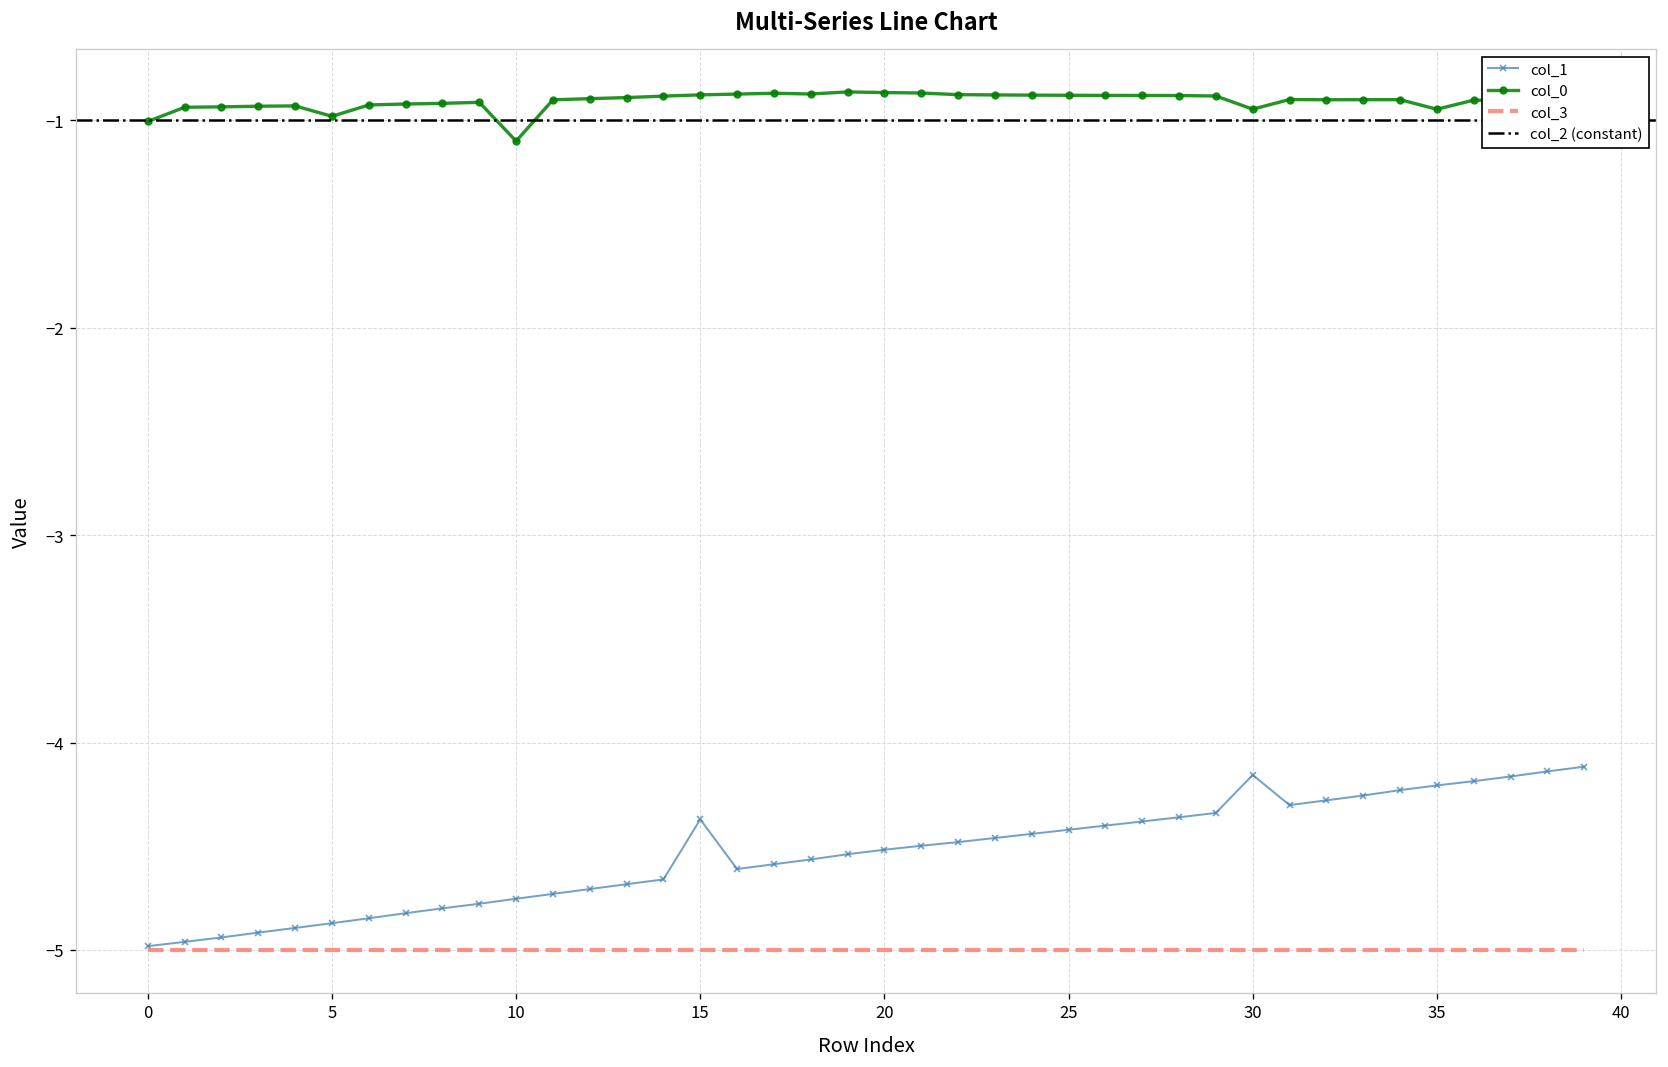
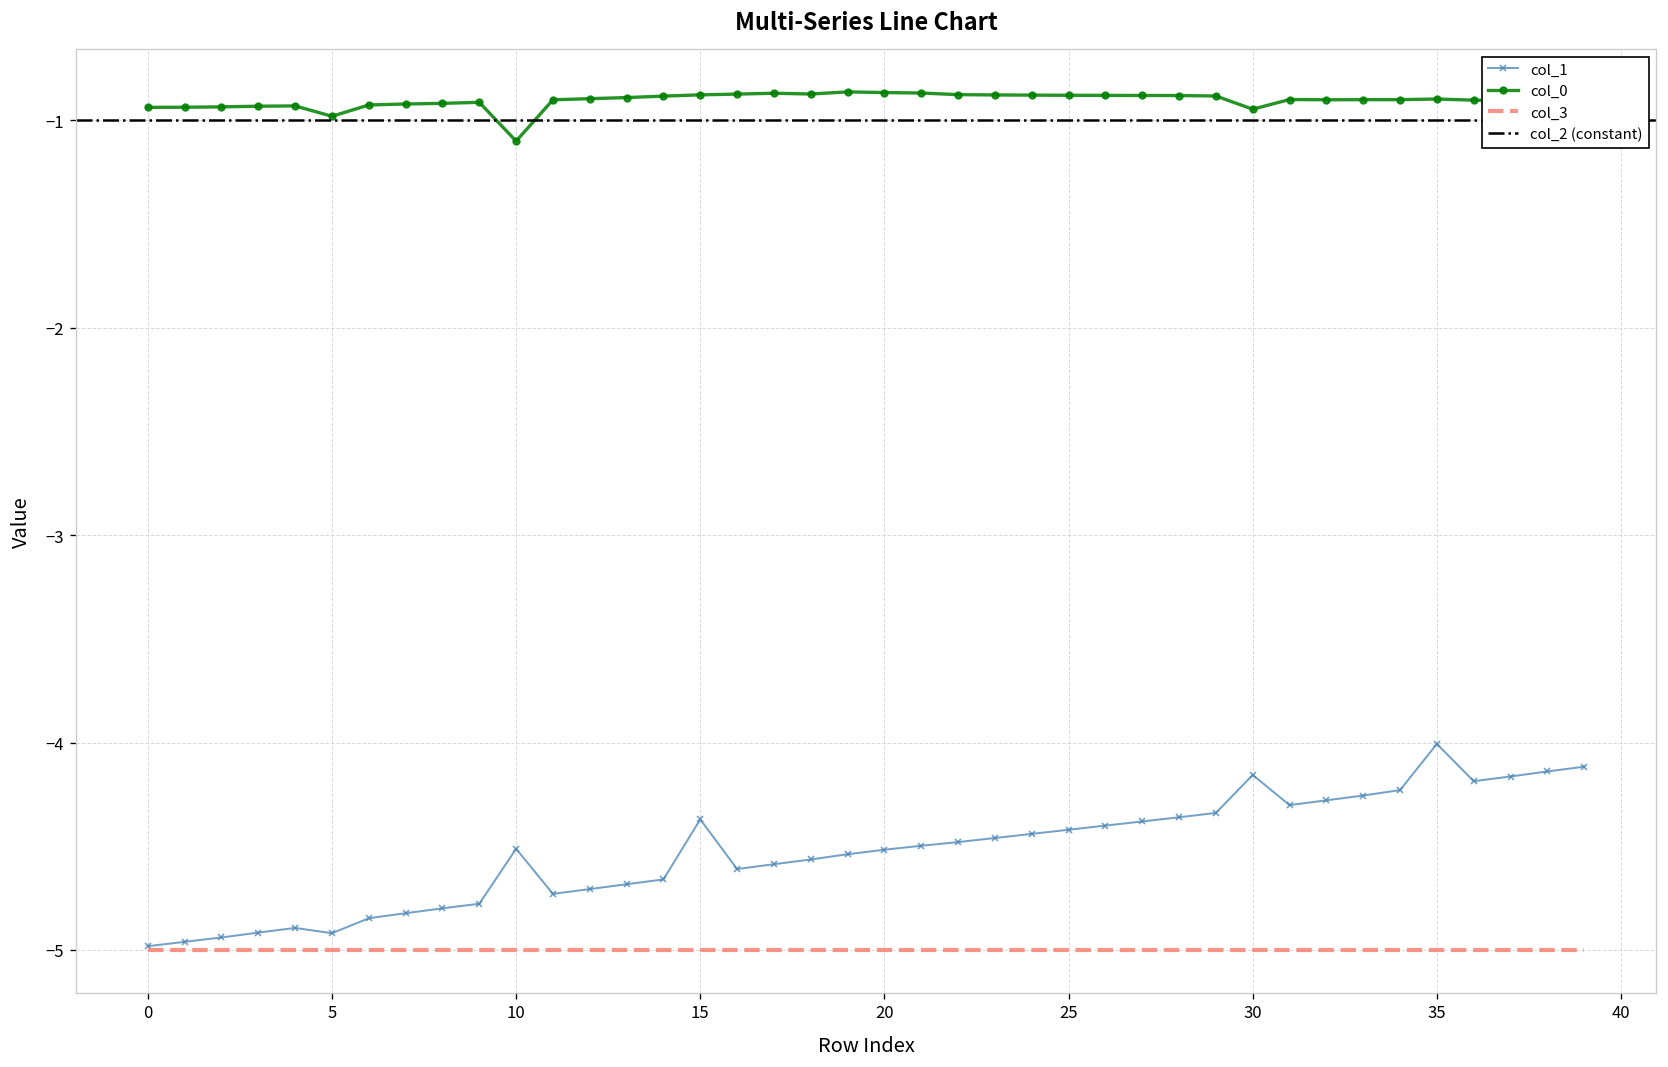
  {
    "col_1": {
      "0": -4.98,
-     "5": -4.87,
-     "10": -4.75,
+     "5": -4.92,
+     "10": -4.51,
      "15": -4.37,
      "20": -4.52,
      "25": -4.42,
      "30": -4.16,
-     "35": -4.21
+     "35": -4.01
    },
    "col_0": {
-     "0": -1.00,
+     "0": -0.94,
      "5": -0.98,
      "10": -1.10,
      "15": -0.88,
      "20": -0.87,
      "25": -0.88,
      "30": -0.95,
-     "35": -0.95
+     "35": -0.90
    },
    "col_3": {
      "0": -5.00,
      "5": -5.00,
      "10": -5.00,
      "15": -5.00,
      "20": -5.00,
      "25": -5.00,
      "30": -5.00,
      "35": -5.00
    }
  }
